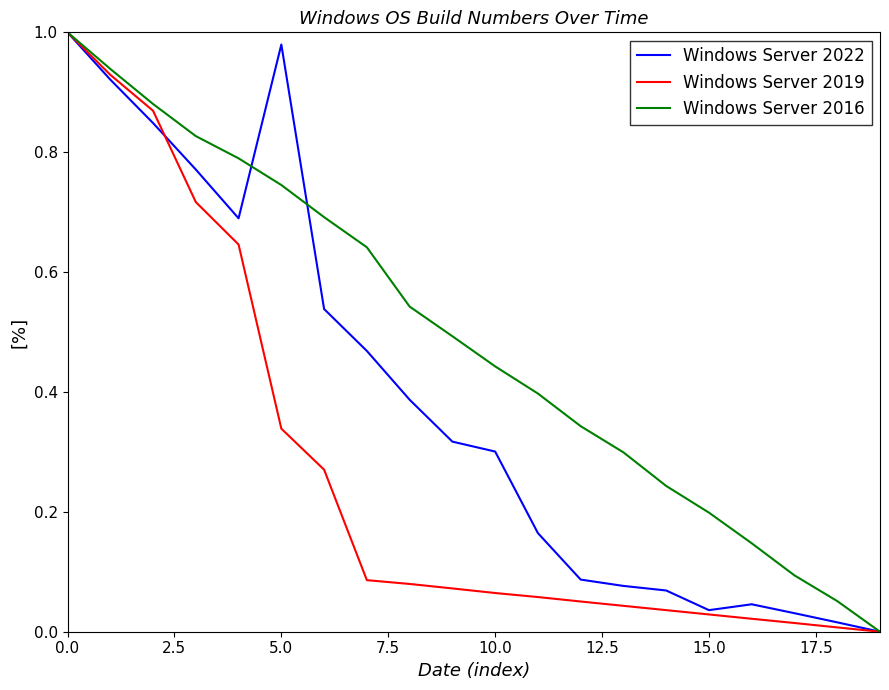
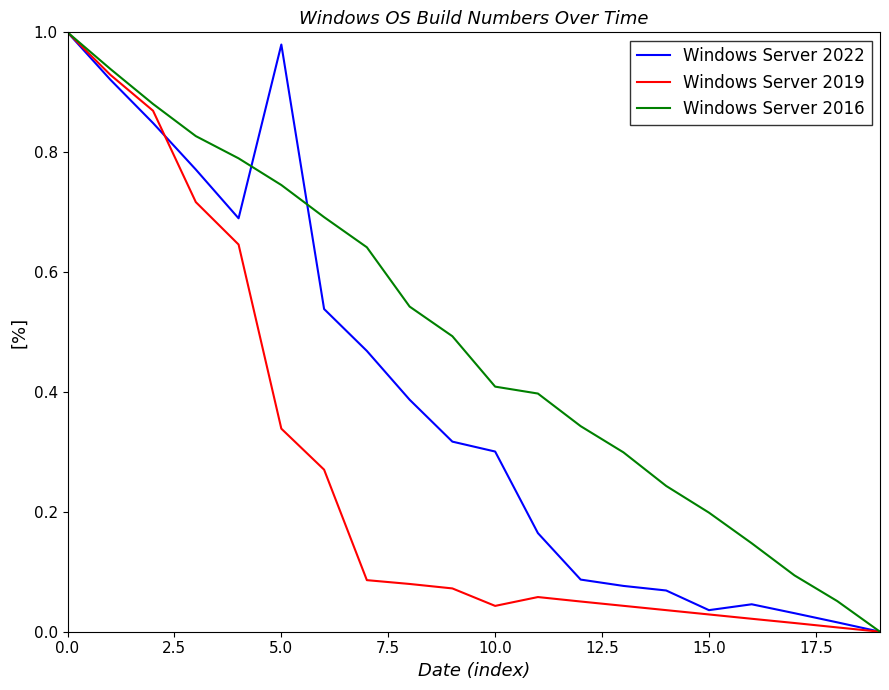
  {
    "Windows Server 2022": {
      "5.0": 0.98,
      "10.0": 0.30,
      "15.0": 0.04
    },
    "Windows Server 2019": {
      "5.0": 0.34,
-     "10.0": 0.06,
+     "10.0": 0.04,
      "15.0": 0.03
    },
    "Windows Server 2016": {
      "5.0": 0.75,
-     "10.0": 0.44,
+     "10.0": 0.41,
      "15.0": 0.20
    }
  }
